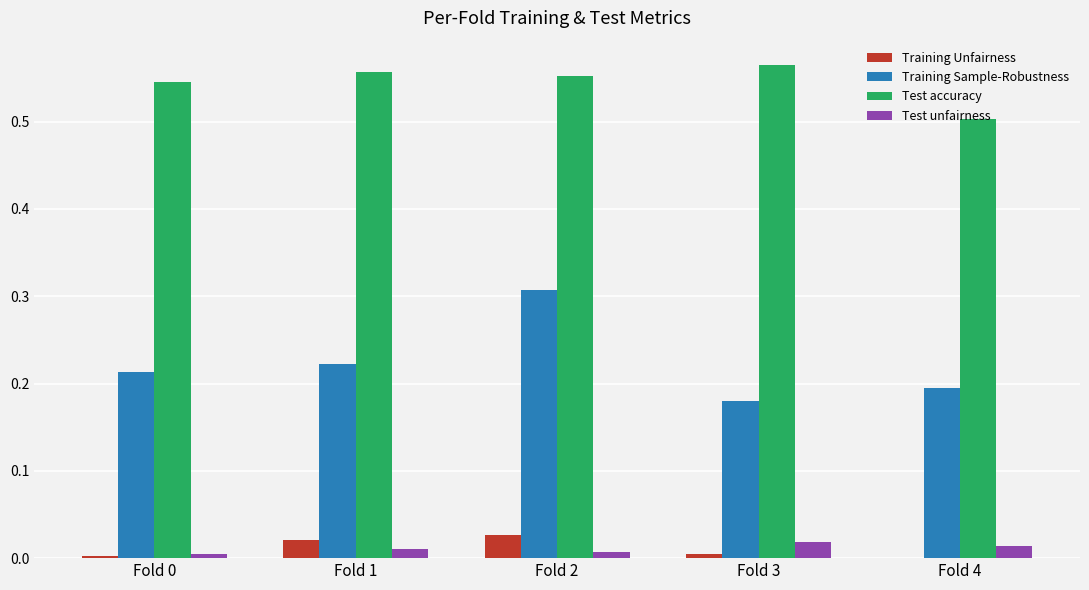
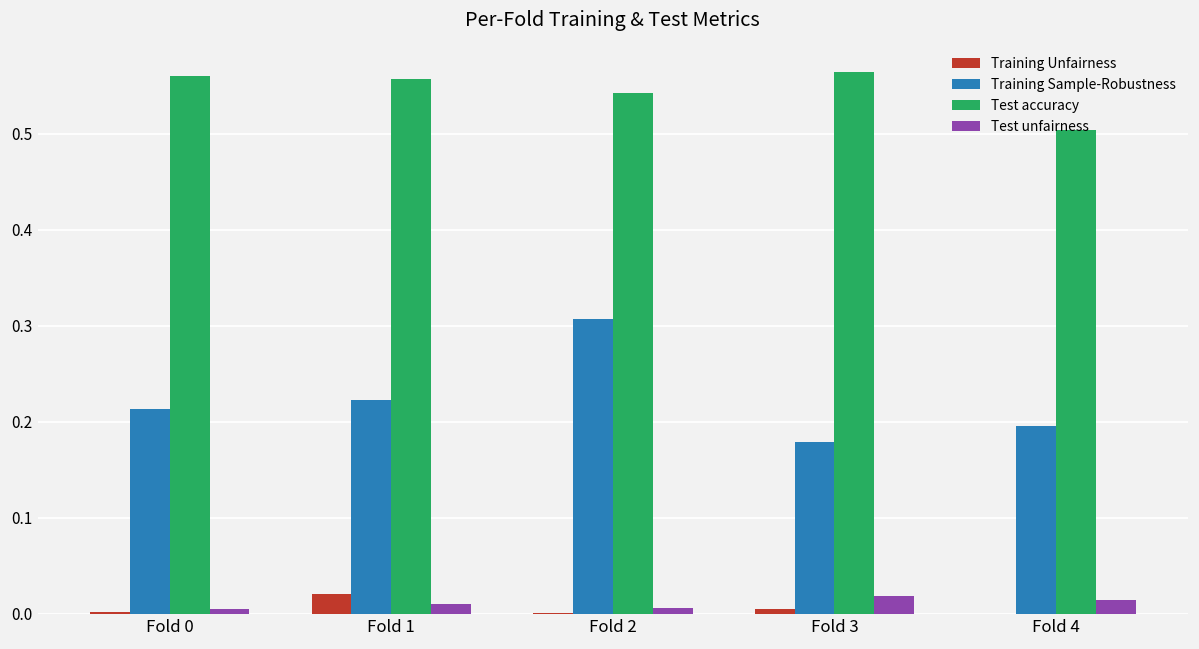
  {
    "Training Unfairness": {
      "Fold 1": 0.02,
-     "Fold 2": 0.03,
+     "Fold 2": 0.00,
      "Fold 3": 0.01
    },
    "Training Sample-Robustness": {
      "Fold 0": 0.21,
      "Fold 1": 0.22,
      "Fold 2": 0.31,
      "Fold 3": 0.18,
      "Fold 4": 0.20
    },
    "Test accuracy": {
-     "Fold 0": 0.55,
+     "Fold 0": 0.56,
      "Fold 1": 0.56,
-     "Fold 2": 0.55,
+     "Fold 2": 0.54,
      "Fold 3": 0.56,
      "Fold 4": 0.50
    },
    "Test unfairness": {
      "Fold 0": 0.01,
      "Fold 1": 0.01,
      "Fold 2": 0.01,
      "Fold 3": 0.02,
      "Fold 4": 0.01
    }
  }
